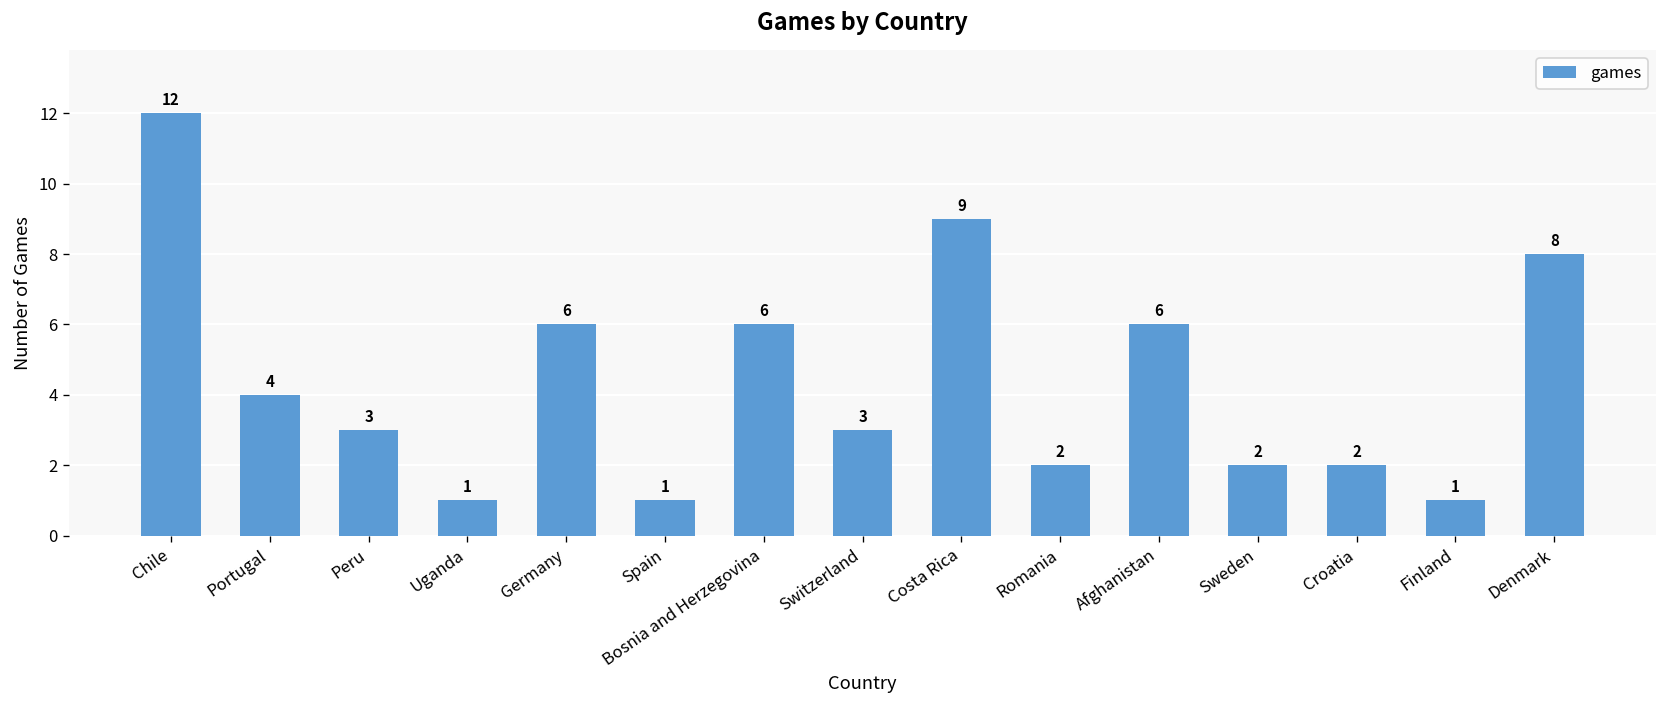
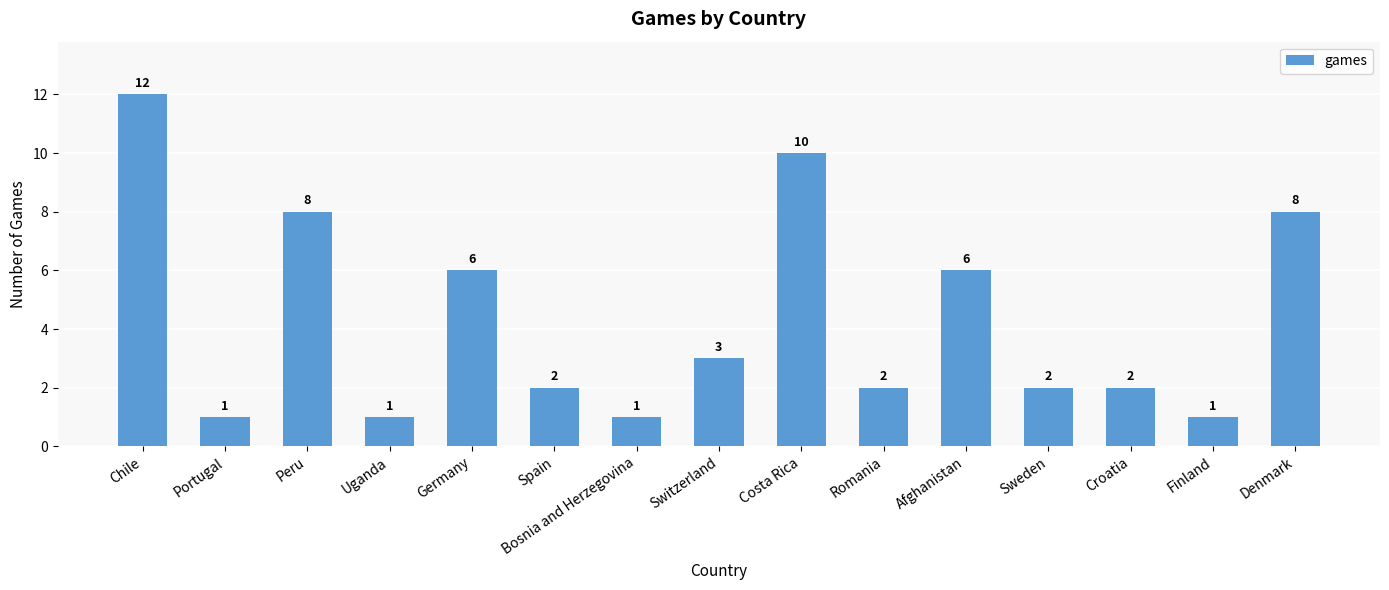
  {
    "Chile": 12,
-   "Portugal": 4,
-   "Peru": 3,
+   "Portugal": 1,
+   "Peru": 8,
    "Uganda": 1,
    "Germany": 6,
-   "Spain": 1,
-   "Bosnia and Herzegovina": 6,
+   "Spain": 2,
+   "Bosnia and Herzegovina": 1,
    "Switzerland": 3,
-   "Costa Rica": 9,
+   "Costa Rica": 10,
    "Romania": 2,
    "Afghanistan": 6,
    "Sweden": 2,
    "Croatia": 2,
    "Finland": 1,
    "Denmark": 8
  }
